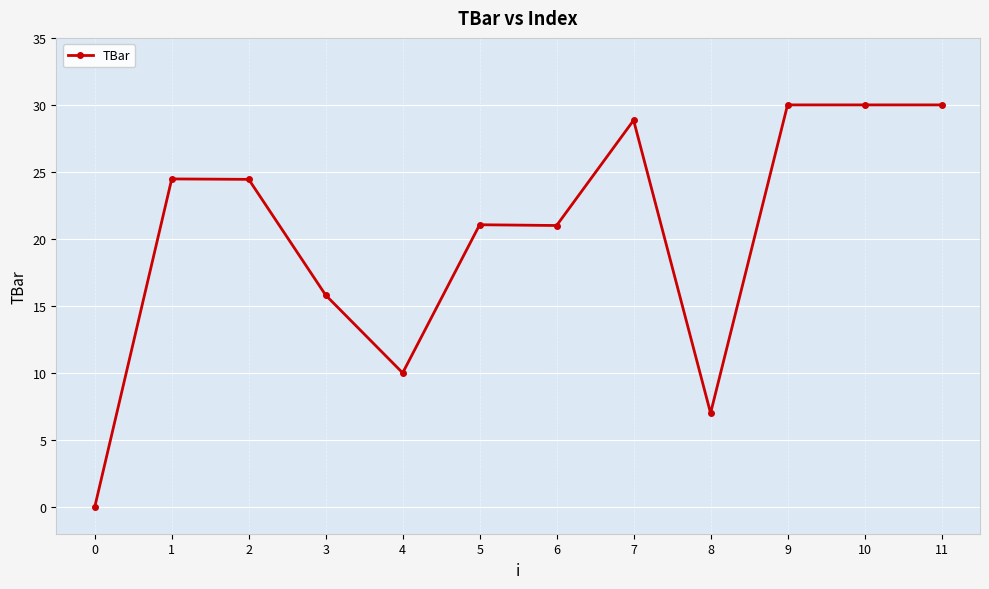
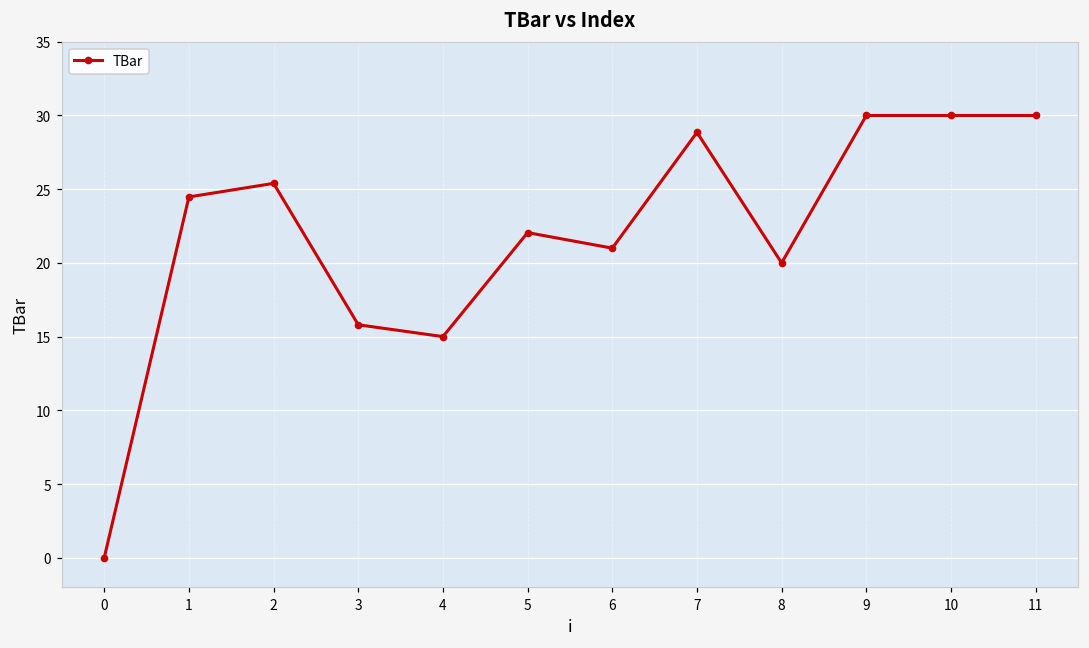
  {
    "0": 0.0,
    "1": 24.5,
-   "2": 24.4,
+   "2": 25.4,
    "3": 15.8,
-   "4": 10,
-   "5": 21.1,
+   "4": 15,
+   "5": 22.1,
    "6": 21.0,
    "7": 28.9,
-   "8": 7,
+   "8": 20,
    "9": 30.0,
    "10": 30.0,
    "11": 30.0
  }
